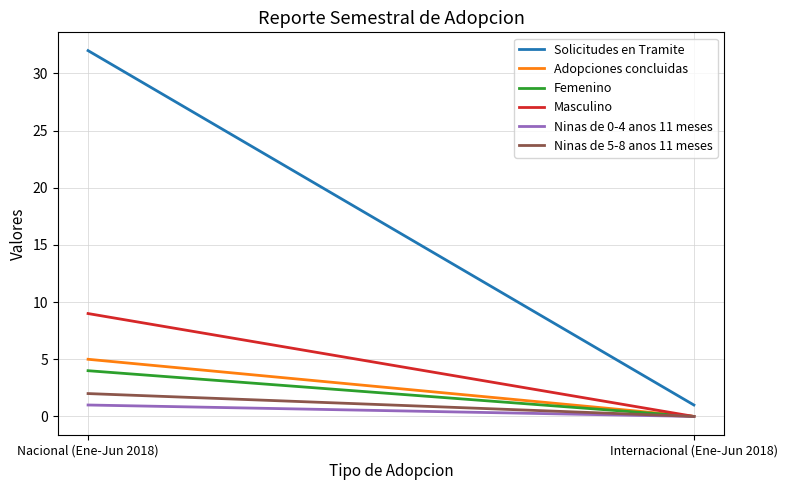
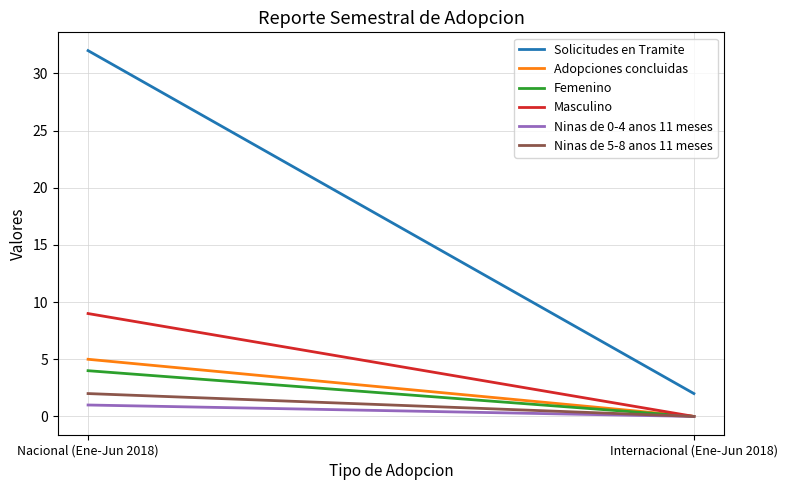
  {
    "Solicitudes en Tramite": {
      "Nacional (Ene-Jun 2018)": 32,
-     "Internacional (Ene-Jun 2018)": 1
+     "Internacional (Ene-Jun 2018)": 2
    },
    "Adopciones concluidas": {
      "Nacional (Ene-Jun 2018)": 5
    },
    "Femenino": {
      "Nacional (Ene-Jun 2018)": 4
    },
    "Masculino": {
      "Nacional (Ene-Jun 2018)": 9
    },
    "Ninas de 0-4 anos 11 meses": {
      "Nacional (Ene-Jun 2018)": 1
    },
    "Ninas de 5-8 anos 11 meses": {
      "Nacional (Ene-Jun 2018)": 2
    }
  }
